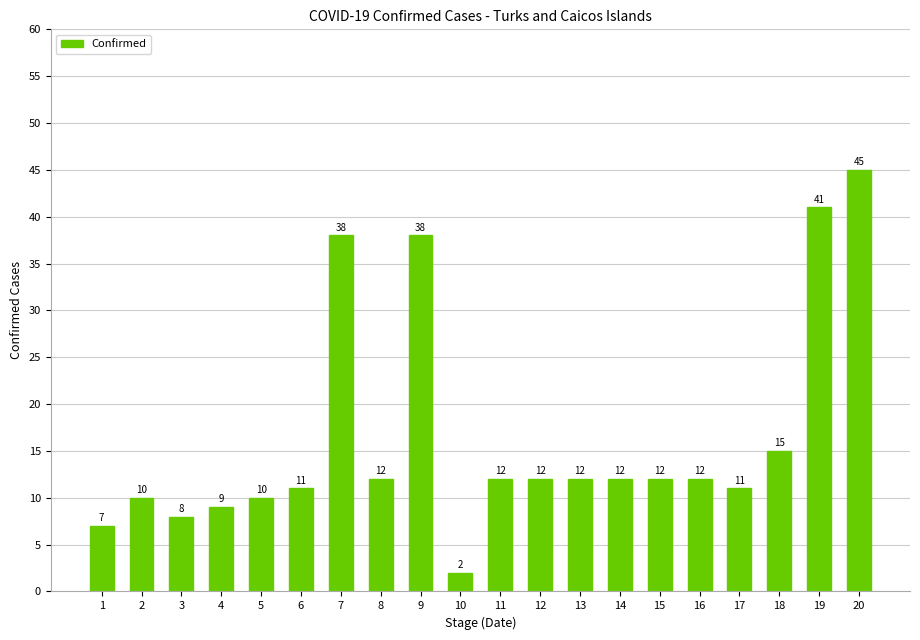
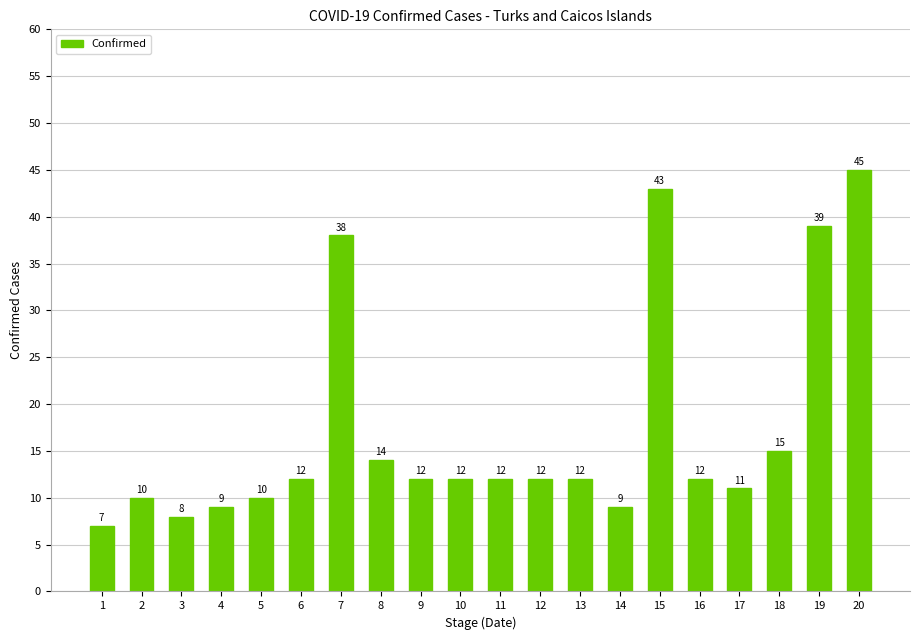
  {
    "1": 7,
    "2": 10,
    "3": 8,
    "4": 9,
    "5": 10,
-   "6": 11,
+   "6": 12,
    "7": 38,
-   "8": 12,
-   "9": 38,
-   "10": 2,
+   "8": 14,
+   "9": 12,
+   "10": 12,
    "11": 12,
    "12": 12,
    "13": 12,
-   "14": 12,
-   "15": 12,
+   "14": 9,
+   "15": 43,
    "16": 12,
    "17": 11,
    "18": 15,
-   "19": 41,
+   "19": 39,
    "20": 45
  }
